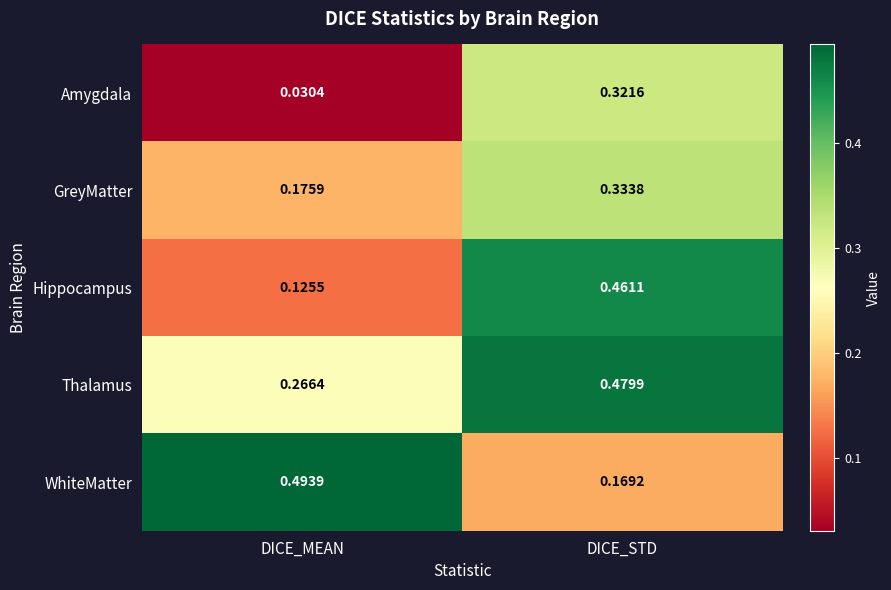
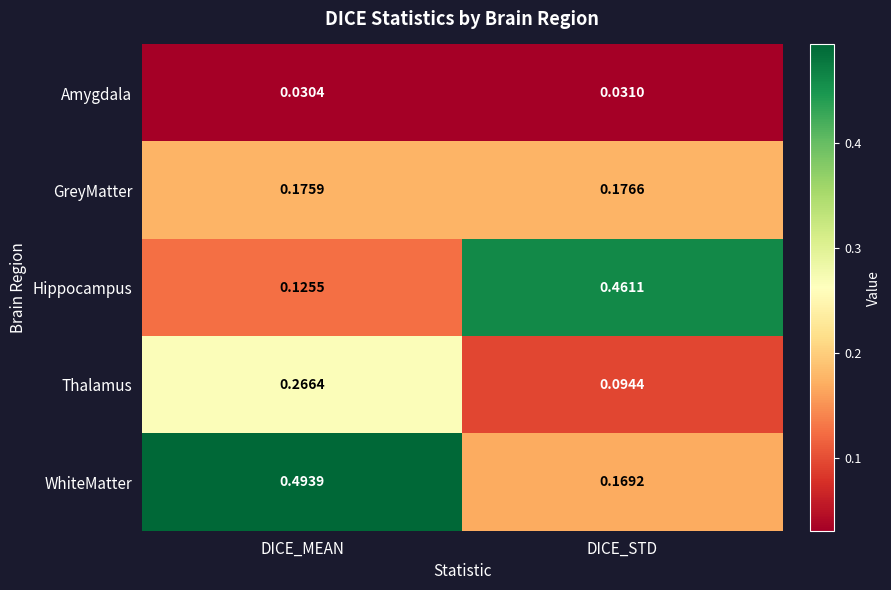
  {
    "Amygdala": {
      "DICE_MEAN": 0.0304,
-     "DICE_STD": 0.3216
+     "DICE_STD": 0.0310
    },
    "GreyMatter": {
      "DICE_MEAN": 0.1759,
-     "DICE_STD": 0.3338
+     "DICE_STD": 0.1766
    },
    "Hippocampus": {
      "DICE_MEAN": 0.1255,
      "DICE_STD": 0.4611
    },
    "Thalamus": {
      "DICE_MEAN": 0.2664,
-     "DICE_STD": 0.4799
+     "DICE_STD": 0.0944
    },
    "WhiteMatter": {
      "DICE_MEAN": 0.4939,
      "DICE_STD": 0.1692
    }
  }
